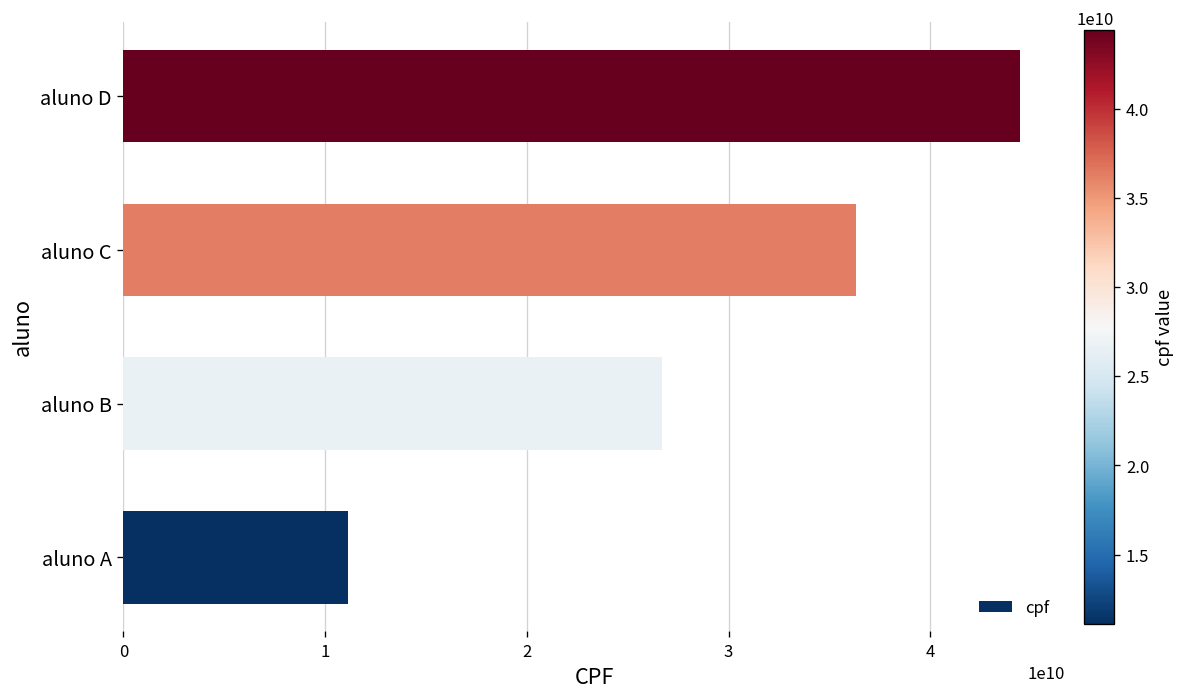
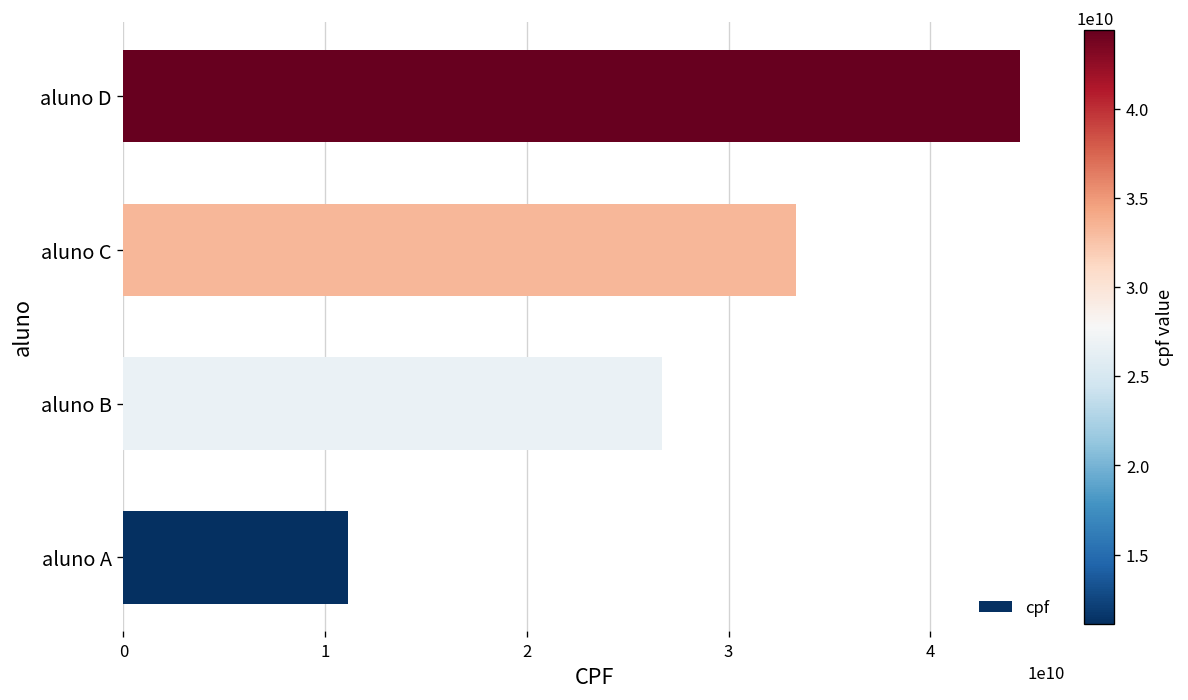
  {
    "aluno D": 44400000000,
-   "aluno C": 36300000000,
+   "aluno C": 33300000000,
    "aluno B": 26700000000,
    "aluno A": 11100000000
  }
